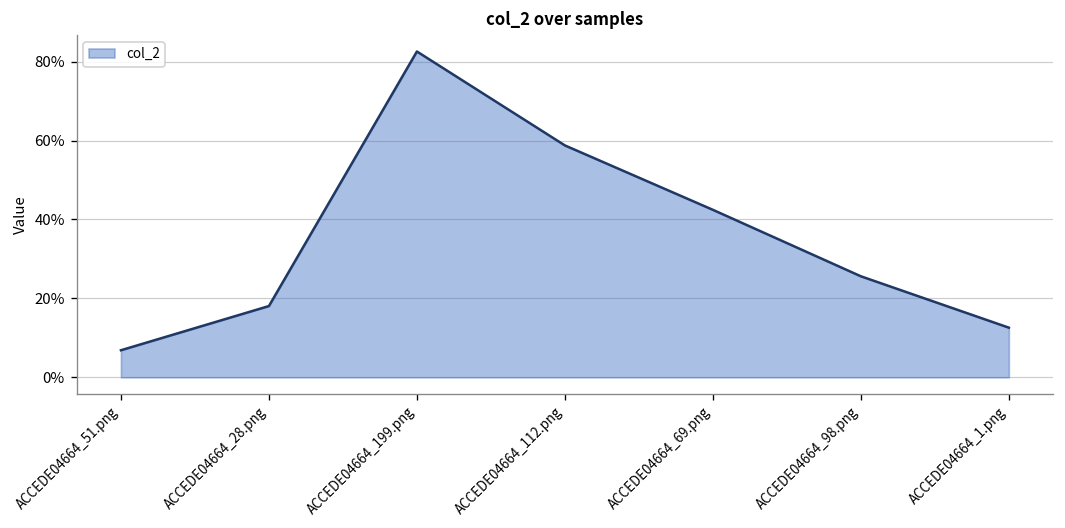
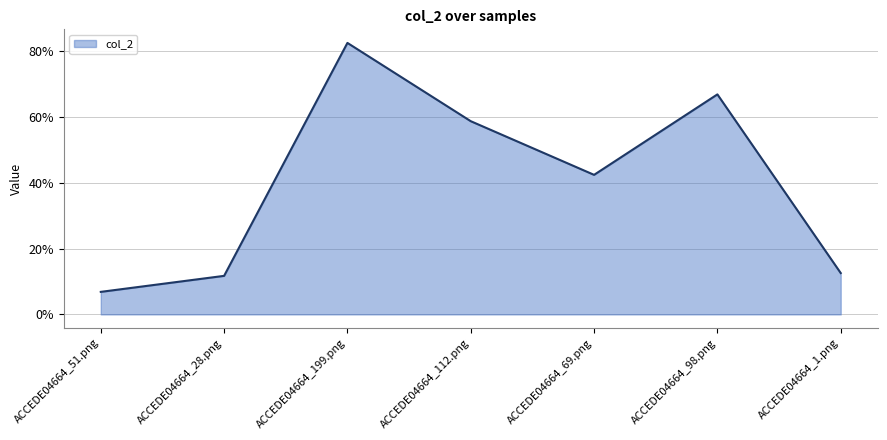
  {
    "ACCEDE04664_51.png": "7%",
-   "ACCEDE04664_28.png": "18%",
+   "ACCEDE04664_28.png": "12%",
    "ACCEDE04664_199.png": "83%",
    "ACCEDE04664_112.png": "59%",
    "ACCEDE04664_69.png": "42%",
-   "ACCEDE04664_98.png": "26%",
+   "ACCEDE04664_98.png": "67%",
    "ACCEDE04664_1.png": "13%"
  }
